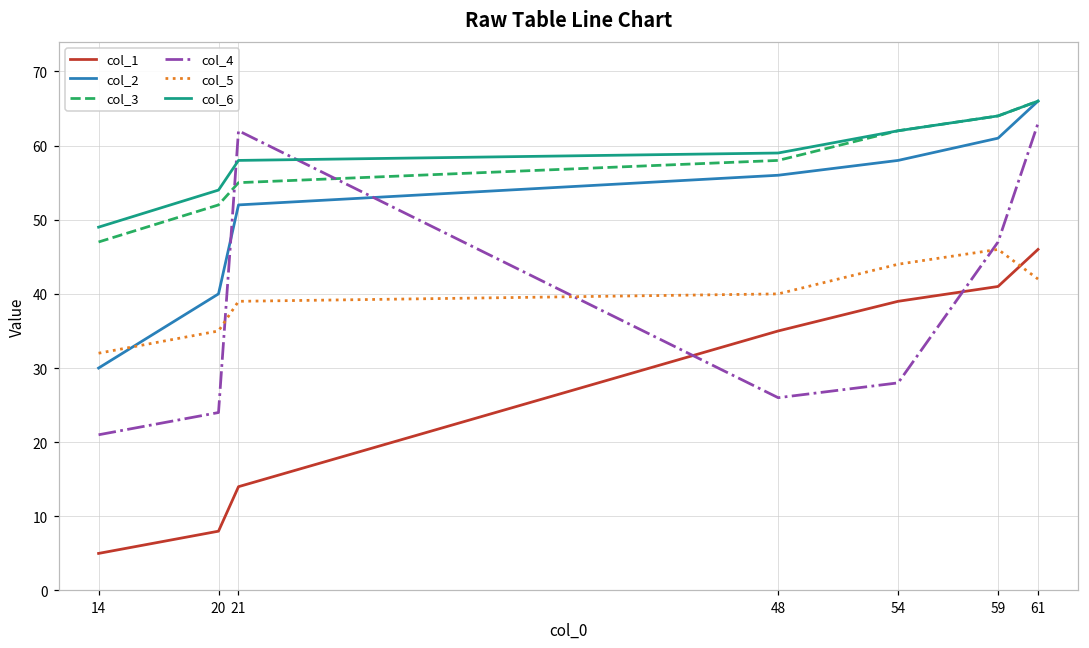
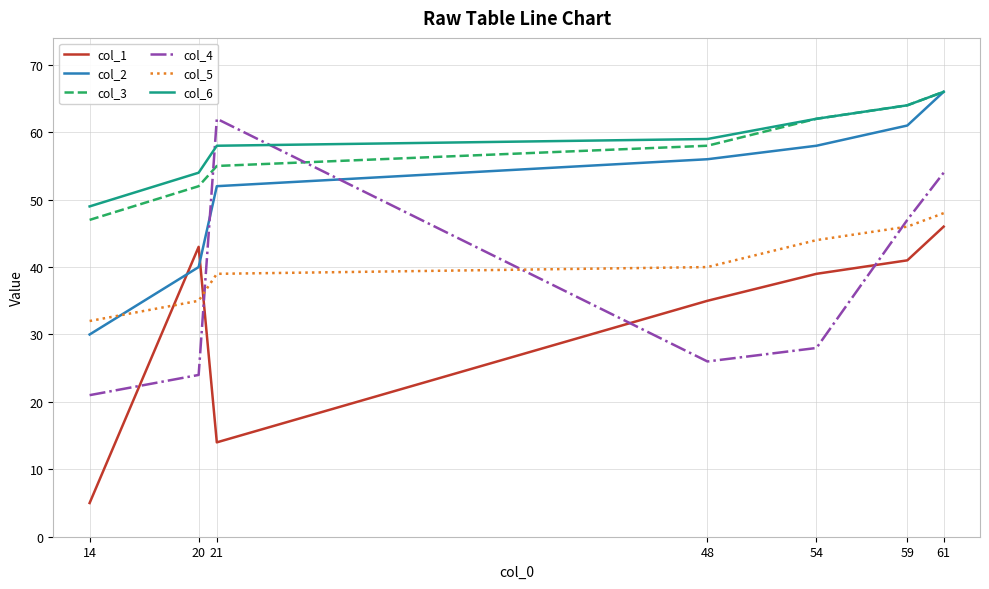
  {
    "col_1": {
      "14": 5,
-     "20": 8,
+     "20": 43,
      "21": 14,
      "48": 35,
      "54": 39,
      "59": 41,
      "61": 46
    },
    "col_2": {
      "14": 30,
      "20": 40,
      "21": 52,
      "48": 56,
      "54": 58,
      "59": 61
    },
    "col_4": {
      "14": 21,
      "20": 24,
      "21": 62,
      "48": 26,
      "54": 28,
      "59": 47,
-     "61": 63
+     "61": 54
    },
    "col_5": {
      "14": 32,
      "20": 35,
      "21": 39,
      "48": 40,
      "54": 44,
      "59": 46,
-     "61": 42
+     "61": 48
    }
  }
